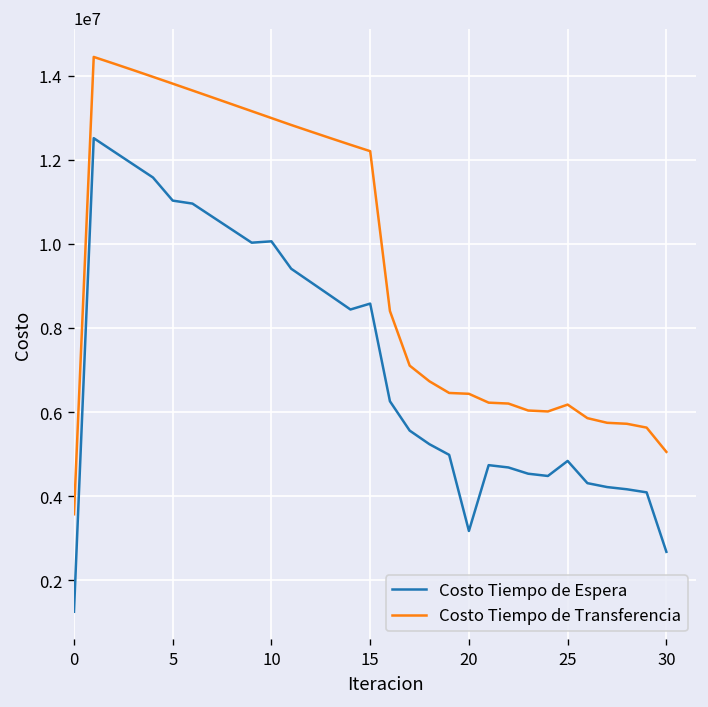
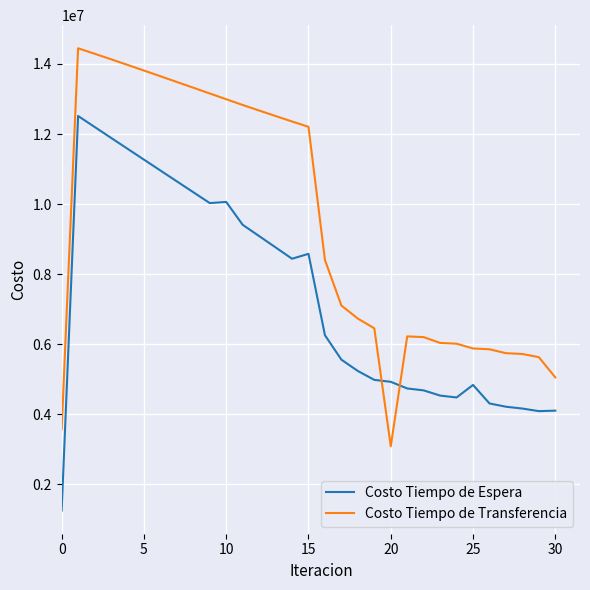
  {
    "Costo Tiempo de Espera": {
      "0": 1300000,
-     "5": 11000000,
+     "5": 11300000,
      "10": 10100000,
      "15": 8600000,
-     "20": 3200000,
+     "20": 4900000,
      "25": 4800000,
-     "30": 2700000
+     "30": 4100000
    },
    "Costo Tiempo de Transferencia": {
      "0": 3600000,
      "5": 13800000,
      "10": 13000000,
      "15": 12200000,
-     "20": 6400000,
-     "25": 6200000,
+     "20": 3100000,
+     "25": 5900000,
      "30": 5100000
    }
  }
